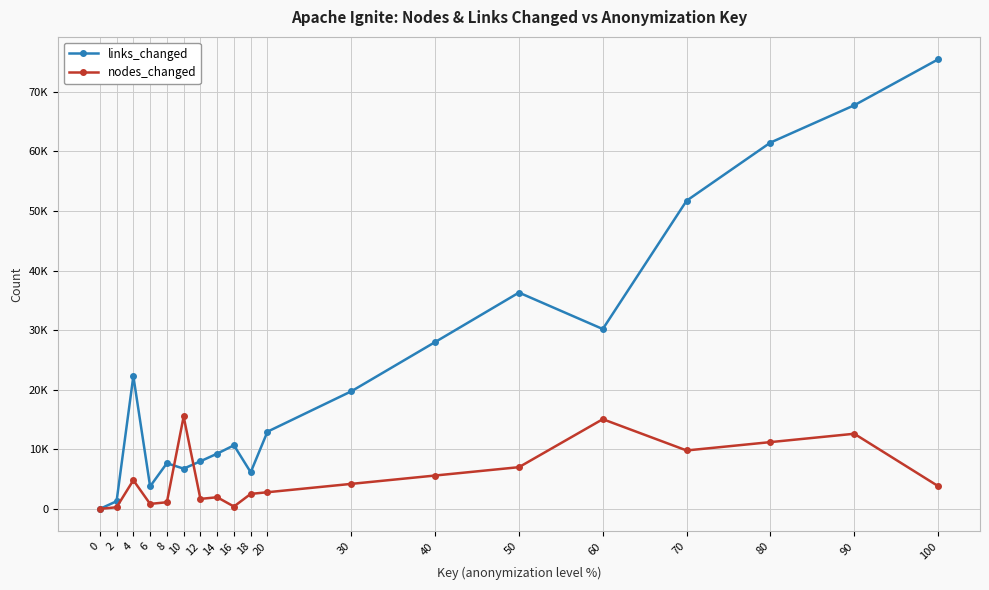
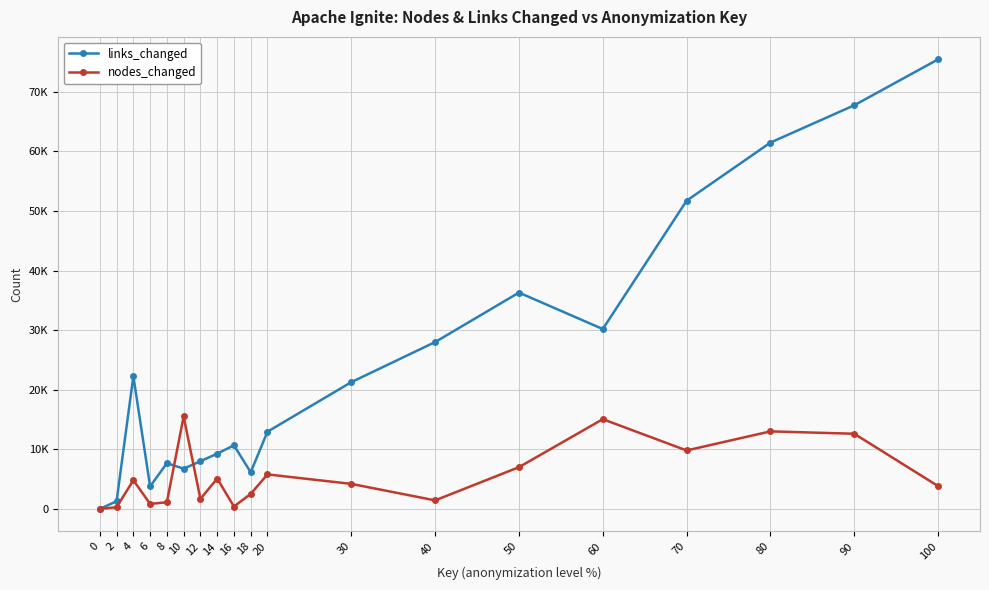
  {
    "links_changed": {
      "2": 1000,
      "4": 22000,
      "6": 4000,
      "8": 8000,
      "10": 7000,
      "12": 8000,
      "14": 9000,
      "16": 11000,
      "18": 6000,
      "20": 13000,
-     "30": 20000,
+     "30": 21000,
      "40": 28000,
      "50": 36000,
      "60": 30000,
      "70": 52000,
      "80": 61000,
      "90": 68000,
      "100": 75000
    },
    "nodes_changed": {
      "2": 0,
      "4": 5000,
      "6": 1000,
      "8": 1000,
      "10": 16000,
      "12": 2000,
-     "14": 2000,
+     "14": 5000,
      "16": 0,
      "18": 3000,
-     "20": 3000,
+     "20": 6000,
      "30": 4000,
-     "40": 6000,
+     "40": 1000,
      "50": 7000,
      "60": 15000,
      "70": 10000,
-     "80": 11000,
+     "80": 13000,
      "90": 13000,
      "100": 4000
    }
  }
